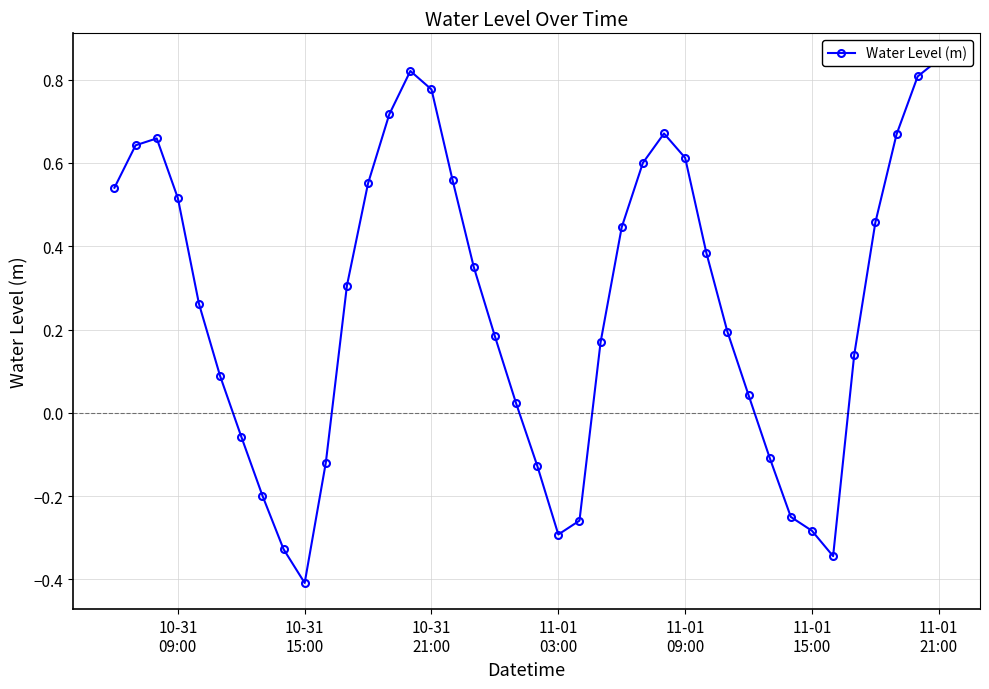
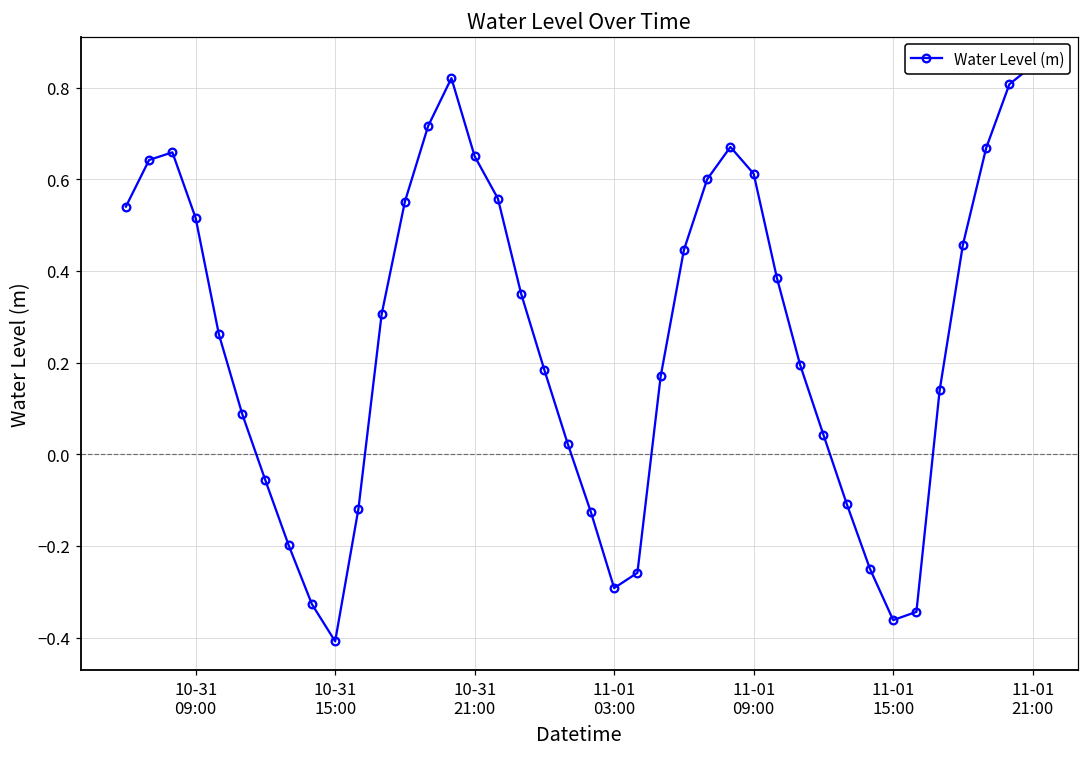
  {
    "10-31 09:00": 0.52,
    "10-31 15:00": -0.41,
-   "10-31 21:00": 0.78,
+   "10-31 21:00": 0.65,
    "11-01 03:00": -0.29,
    "11-01 09:00": 0.61,
-   "11-01 15:00": -0.28
+   "11-01 15:00": -0.36
  }
